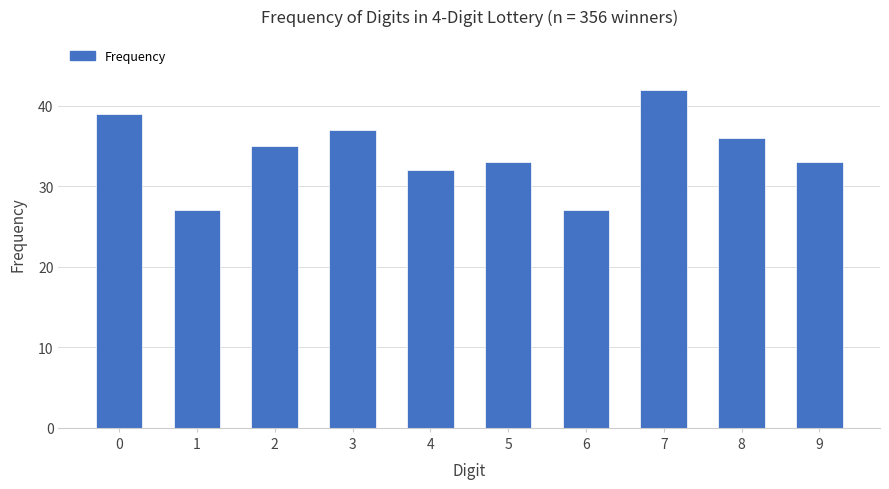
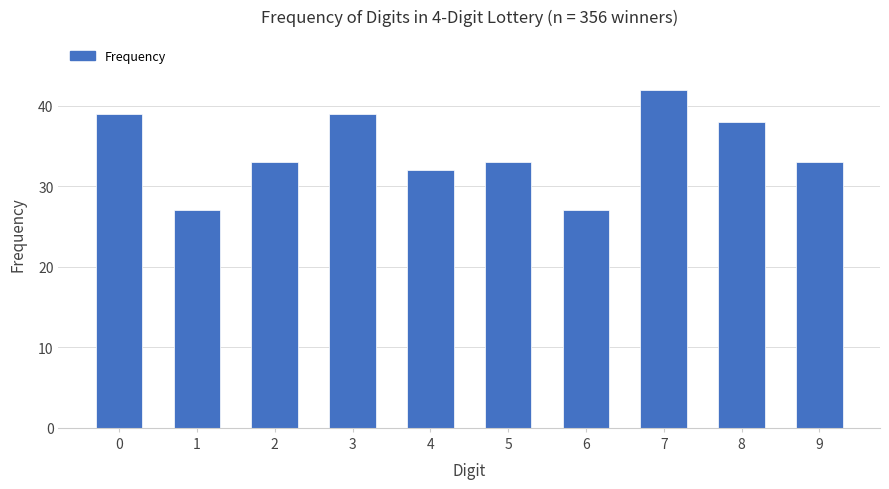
  {
    "0": 39,
    "1": 27,
-   "2": 35,
-   "3": 37,
+   "2": 33,
+   "3": 39,
    "4": 32,
    "5": 33,
    "6": 27,
    "7": 42,
-   "8": 36,
+   "8": 38,
    "9": 33
  }
